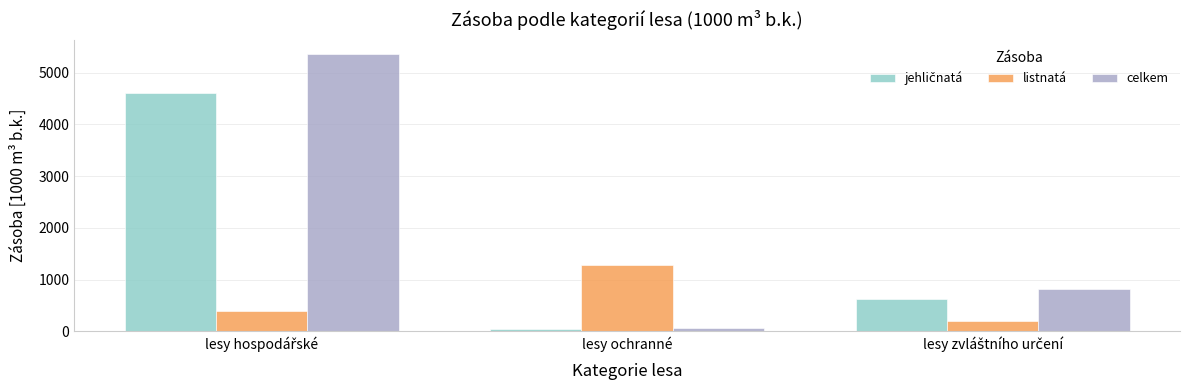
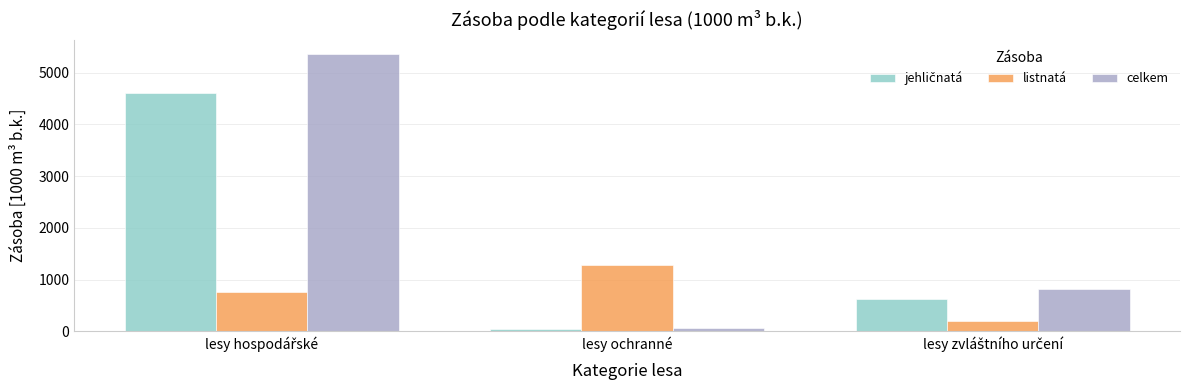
  {
    "listnatá": {
-     "lesy hospodářské": 400,
+     "lesy hospodářské": 800,
      "lesy ochranné": 1300,
      "lesy zvláštního určení": 200
    }
  }
